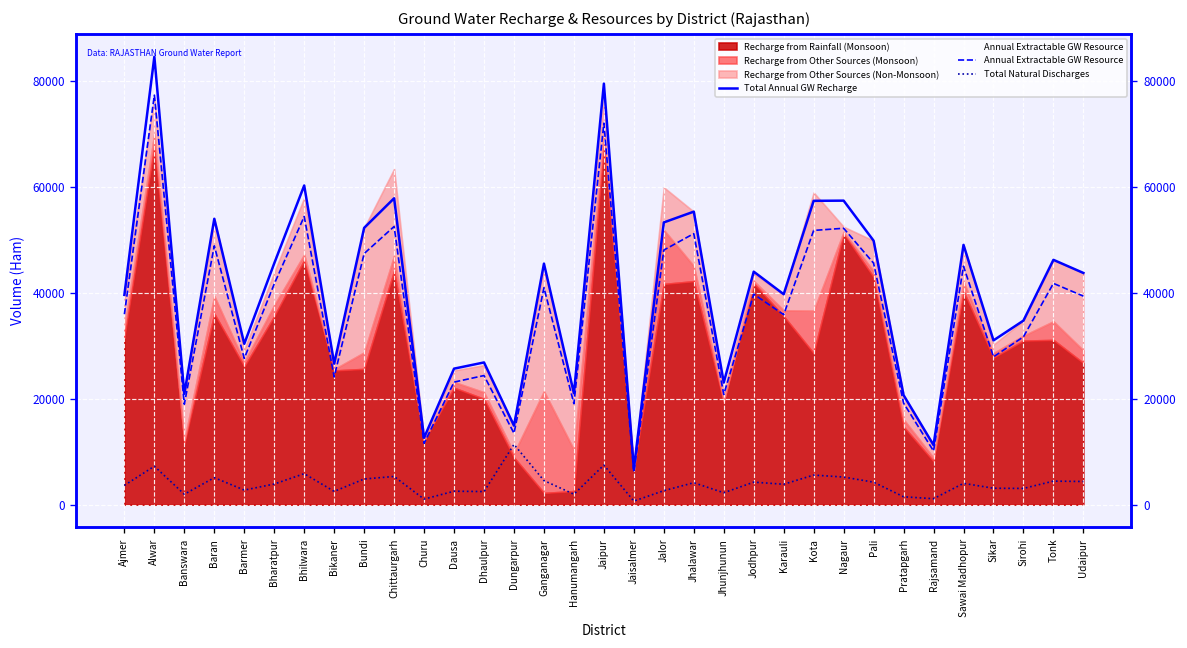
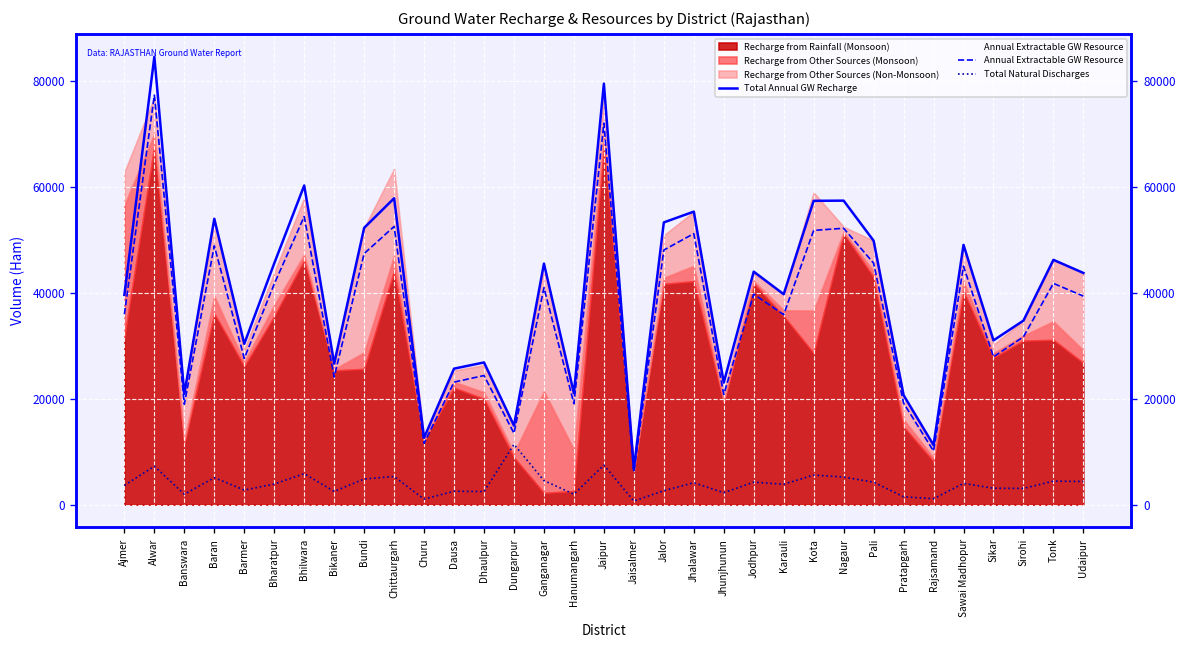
  {
    "Recharge from Rainfall (Monsoon)": {
      "Ajmer": 31000,
      "Alwar": 68000,
      "Banswara": 11000,
      "Baran": 36000,
      "Barmer": 26000,
      "Bharatpur": 36000,
      "Bhilwara": 46000,
      "Bundi": 26000,
      "Chittaurgarh": 44000,
      "Dausa": 22000,
      "Dhaulpur": 20000,
      "Dungarpur": 9000,
      "Ganganagar": 2000,
      "Jaipur": 68000,
      "Jalor": 42000,
      "Jhalawar": 42000,
      "Kota": 29000,
      "Pali": 43000,
      "Pratapgarh": 15000,
      "Rajsamand": 8000,
      "Sawai Madhopur": 40000,
      "Sirohi": 31000,
      "Tonk": 31000,
      "Udaipur": 27000
    },
    "Recharge from Other Sources (Monsoon)": {
-     "Ajmer": 2000,
+     "Ajmer": 25000,
      "Alwar": 2000,
      "Banswara": 1000,
      "Baran": 3000,
      "Barmer": 1000,
      "Bharatpur": 2000,
      "Bhilwara": 1000,
      "Bundi": 3000,
      "Chittaurgarh": 3000,
      "Dhaulpur": 1000,
      "Dungarpur": 1000,
      "Ganganagar": 19000,
      "Hanumangarh": 8000,
      "Jaipur": 3000,
-     "Jalor": 10000,
+     "Jalor": 1000,
      "Jhalawar": 3000,
      "Karauli": 1000,
      "Kota": 8000,
      "Pali": 1000,
      "Pratapgarh": 1000,
      "Rajsamand": 1000,
      "Sawai Madhopur": 2000,
      "Sikar": 1000,
      "Tonk": 4000,
      "Udaipur": 2000
    },
    "Total Natural Discharges": {
      "Ajmer": 4000,
      "Alwar": 7000,
      "Banswara": 2000,
      "Baran": 5000,
      "Barmer": 3000,
      "Bharatpur": 4000,
      "Bhilwara": 6000,
      "Bikaner": 3000,
      "Bundi": 5000,
      "Chittaurgarh": 5000,
      "Churu": 1000,
      "Dausa": 3000,
      "Dhaulpur": 2000,
      "Dungarpur": 11000,
      "Ganganagar": 5000,
      "Jaipur": 7000,
      "Jaisalmer": 1000,
      "Jalor": 3000,
      "Jhalawar": 4000,
      "Jhunjhunun": 2000,
      "Jodhpur": 4000,
      "Karauli": 4000,
      "Kota": 6000,
      "Nagaur": 5000,
      "Pali": 4000,
      "Pratapgarh": 1000,
      "Rajsamand": 1000,
      "Sawai Madhopur": 4000,
      "Sikar": 3000,
      "Sirohi": 3000,
      "Tonk": 4000,
      "Udaipur": 4000
    },
    "Recharge from Other Sources (Non-Monsoon)": {
      "Barmer": 2000,
      "Bharatpur": 6000,
      "Bhilwara": 11000,
      "Chittaurgarh": 16000,
      "Ganganagar": 23000,
      "Hanumangarh": 10000,
      "Jaipur": 6000,
      "Jalor": 8000,
      "Kota": 22000,
      "Sikar": 2000
    }
  }
